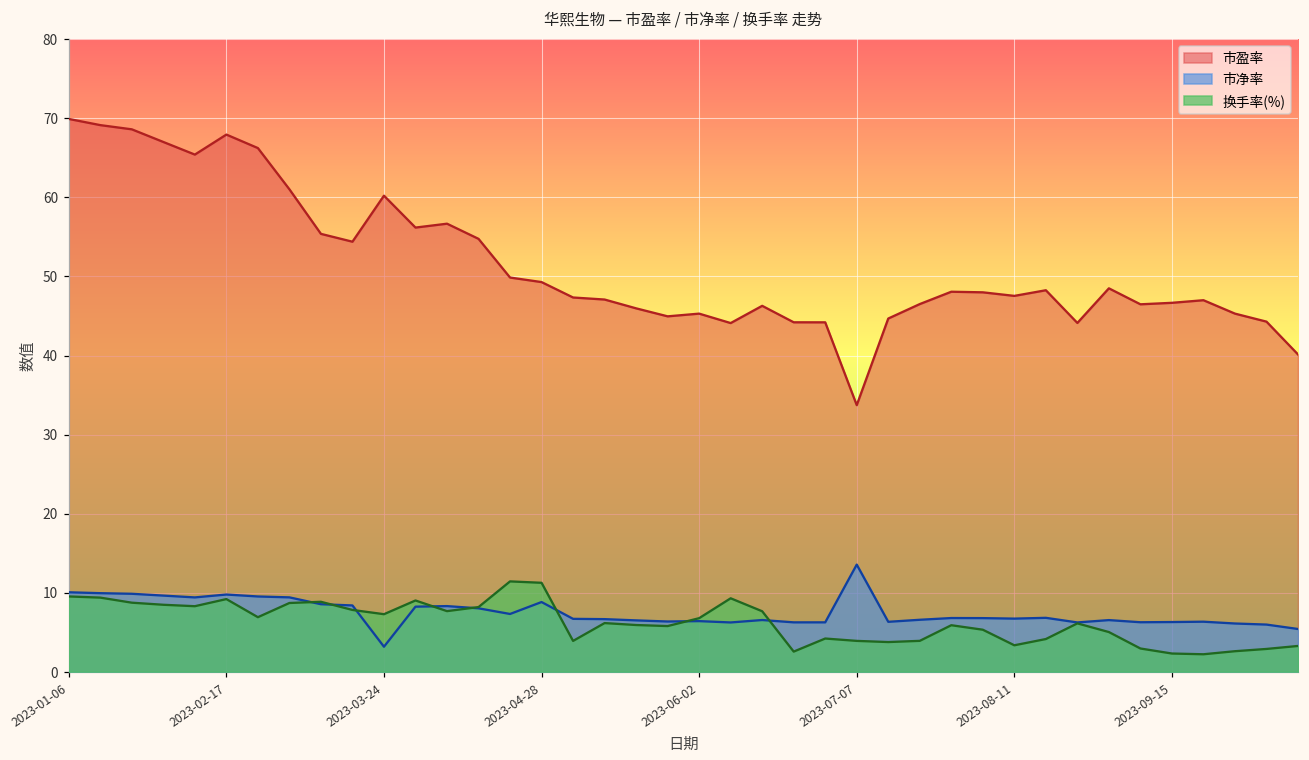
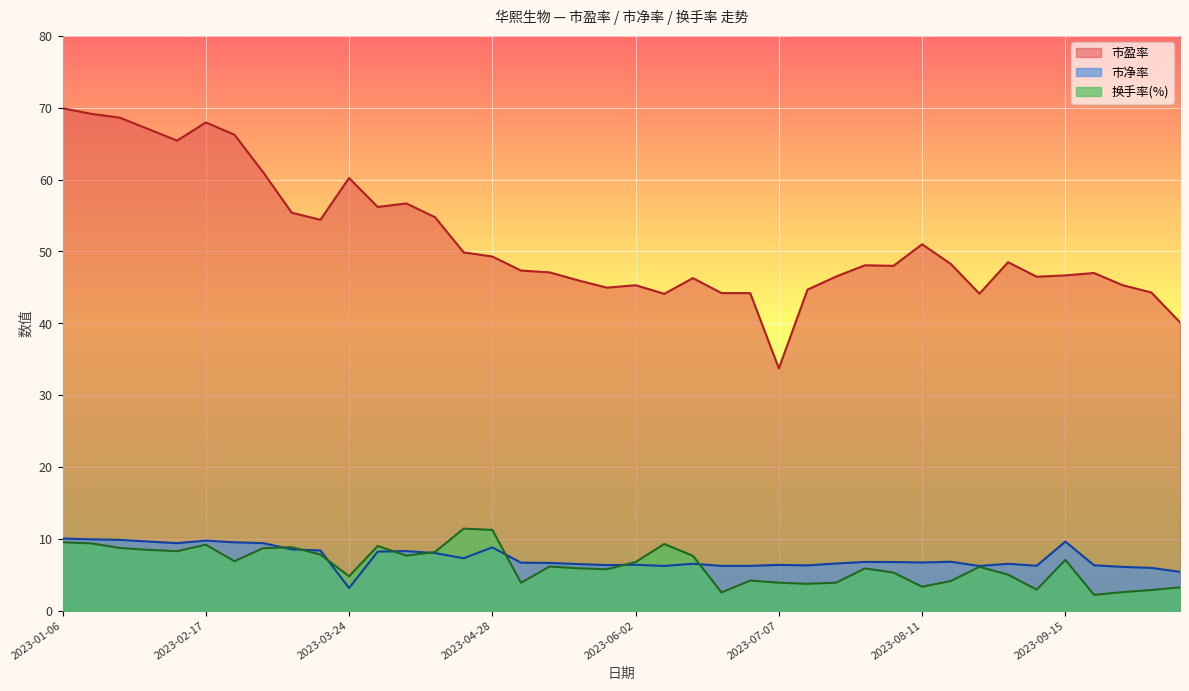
  {
    "市盈率": {
      "2023-01-06": 70,
      "2023-02-17": 68,
      "2023-03-24": 60,
      "2023-04-28": 49,
      "2023-06-02": 45,
      "2023-07-07": 34,
-     "2023-08-11": 48,
+     "2023-08-11": 51,
      "2023-09-15": 47
    },
    "市净率": {
      "2023-01-06": 10,
      "2023-02-17": 10,
      "2023-03-24": 3,
      "2023-04-28": 9,
      "2023-06-02": 6,
-     "2023-07-07": 14,
+     "2023-07-07": 6,
      "2023-08-11": 7,
-     "2023-09-15": 6
+     "2023-09-15": 10
    },
    "换手率(%)": {
      "2023-01-06": 10,
      "2023-02-17": 9,
-     "2023-03-24": 7,
+     "2023-03-24": 5,
      "2023-04-28": 11,
      "2023-06-02": 7,
      "2023-07-07": 4,
      "2023-08-11": 3,
-     "2023-09-15": 2
+     "2023-09-15": 7
    }
  }
